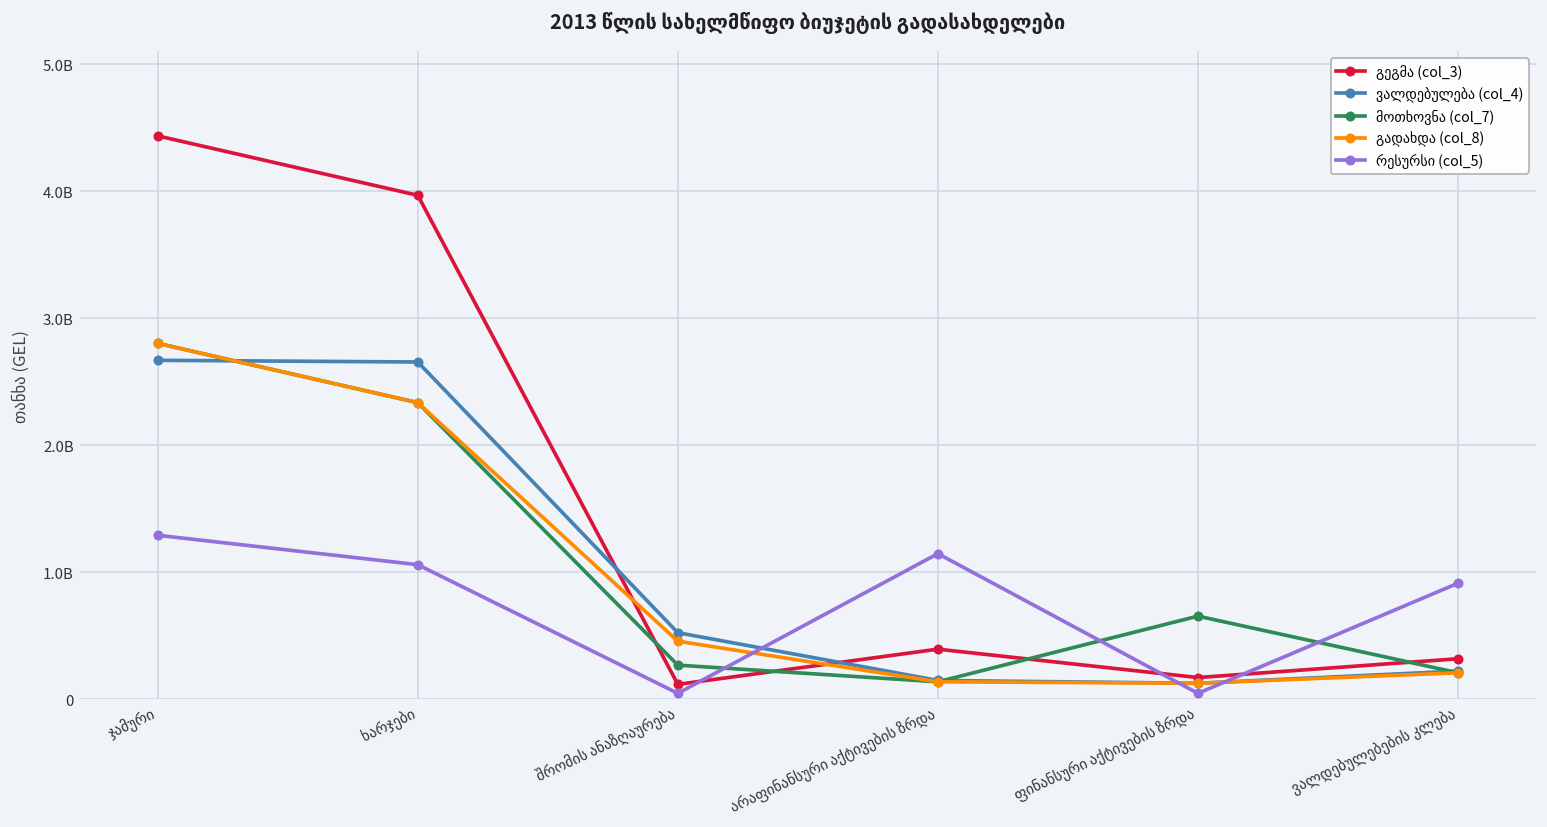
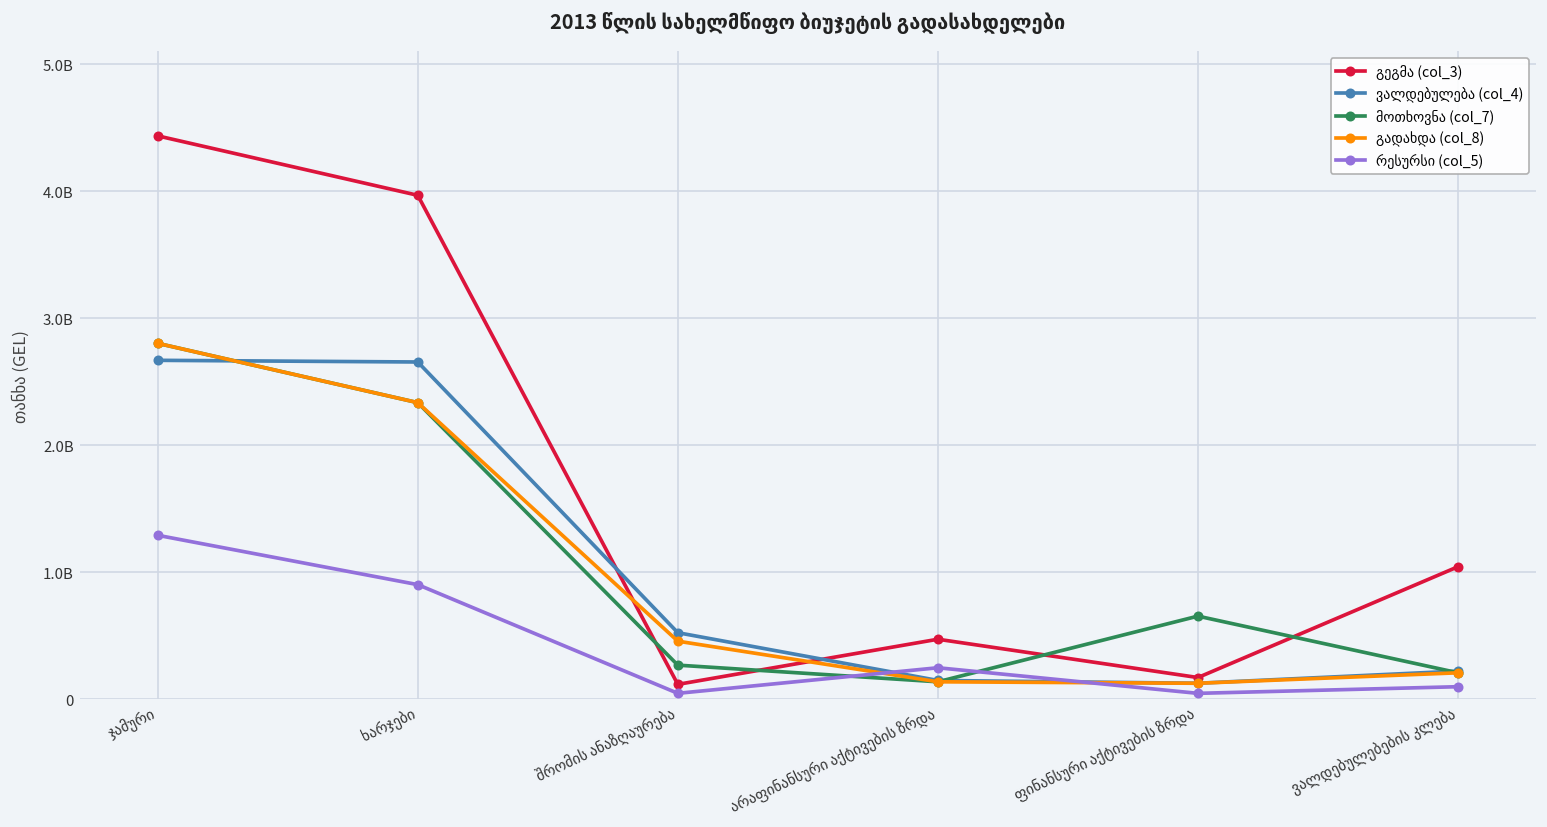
  {
    "გეგმა (col_3)": {
      "ჯამური": 4430000000,
      "ხარჯები": 3970000000,
      "შრომის ანაზღაურება": 120000000,
-     "არაფინანსური აქტივების ზრდა": 390000000,
+     "არაფინანსური აქტივების ზრდა": 470000000,
      "ფინანსური აქტივების ზრდა": 170000000,
-     "ვალდებულებების კლება": 320000000
+     "ვალდებულებების კლება": 1040000000
    },
    "ვალდებულება (col_4)": {
      "ჯამური": 2670000000,
      "ხარჯები": 2650000000,
      "შრომის ანაზღაურება": 520000000
    },
    "მოთხოვნა (col_7)": {
      "შრომის ანაზღაურება": 270000000,
      "ფინანსური აქტივების ზრდა": 650000000
    },
    "გადახდა (col_8)": {
      "შრომის ანაზღაურება": 460000000
    },
    "რესურსი (col_5)": {
      "ჯამური": 1290000000,
-     "ხარჯები": 1060000000,
+     "ხარჯები": 900000000,
      "შრომის ანაზღაურება": 50000000,
-     "არაფინანსური აქტივების ზრდა": 1150000000,
+     "არაფინანსური აქტივების ზრდა": 250000000,
      "ფინანსური აქტივების ზრდა": 40000000,
-     "ვალდებულებების კლება": 910000000
+     "ვალდებულებების კლება": 100000000
    }
  }
